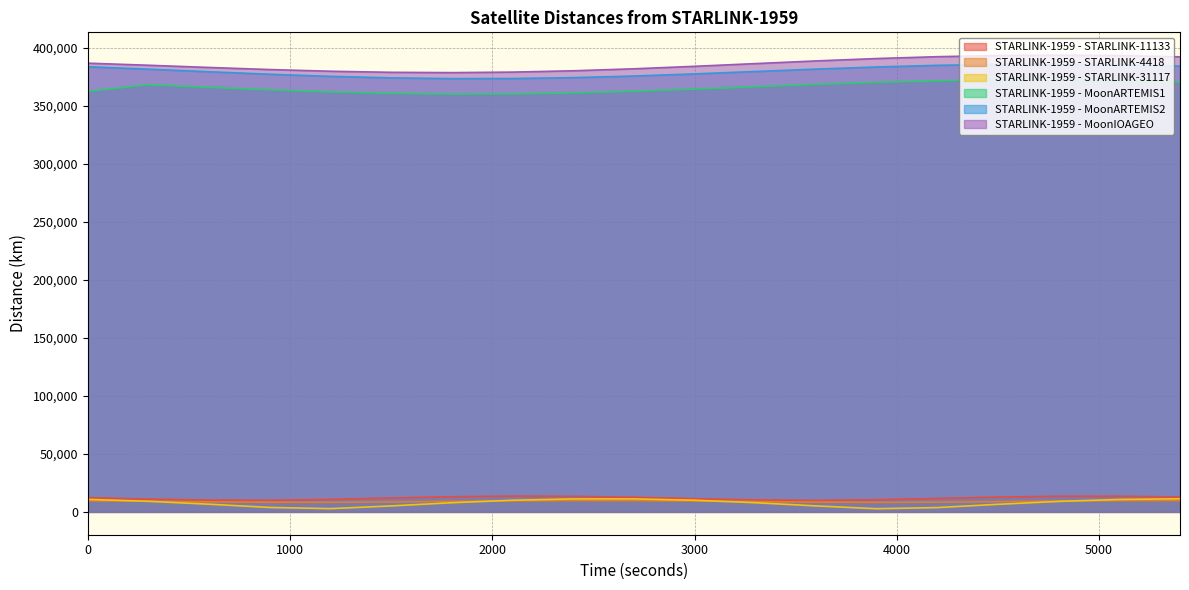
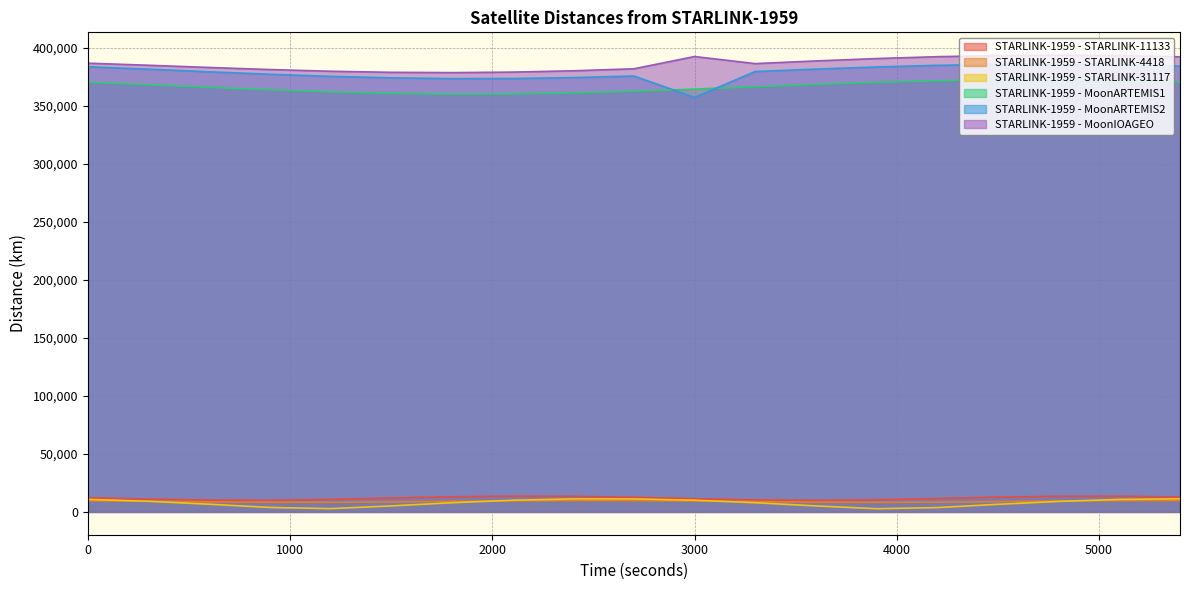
  {
    "STARLINK-1959 - MoonARTEMIS1": {
-     "0": "362,000",
+     "0": "370,000",
      "3000": "364,000"
    },
    "STARLINK-1959 - MoonARTEMIS2": {
      "0": "384,000",
-     "3000": "377,000"
+     "3000": "357,000"
    },
    "STARLINK-1959 - MoonIOAGEO": {
      "0": "387,000",
-     "3000": "384,000"
+     "3000": "392,000"
    }
  }
